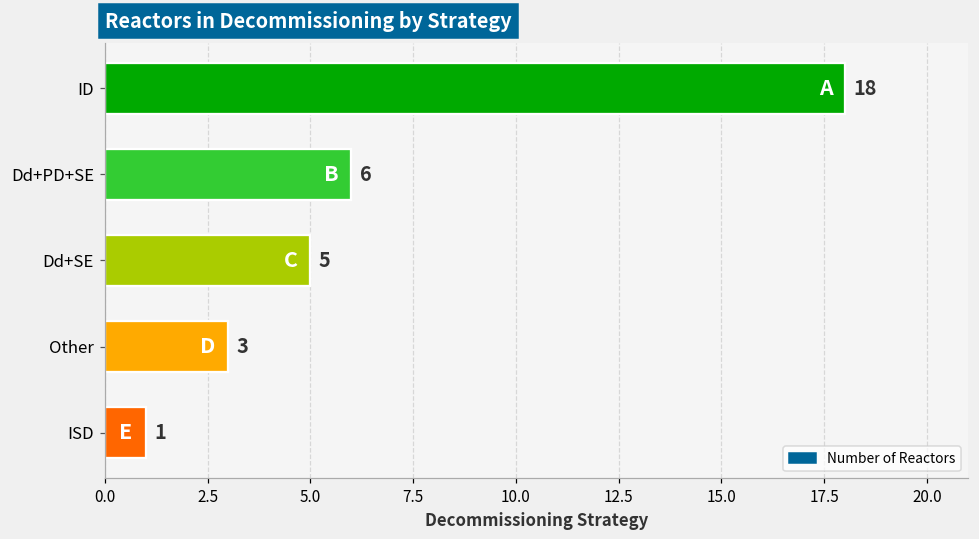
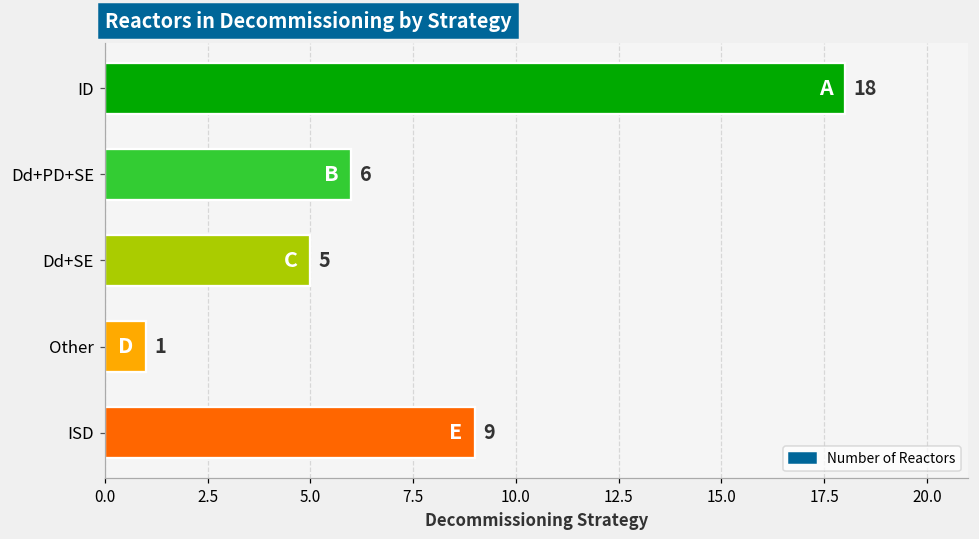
  {
    "ID": 18,
    "Dd+PD+SE": 6,
    "Dd+SE": 5,
-   "Other": 3,
-   "ISD": 1
+   "Other": 1,
+   "ISD": 9
  }
